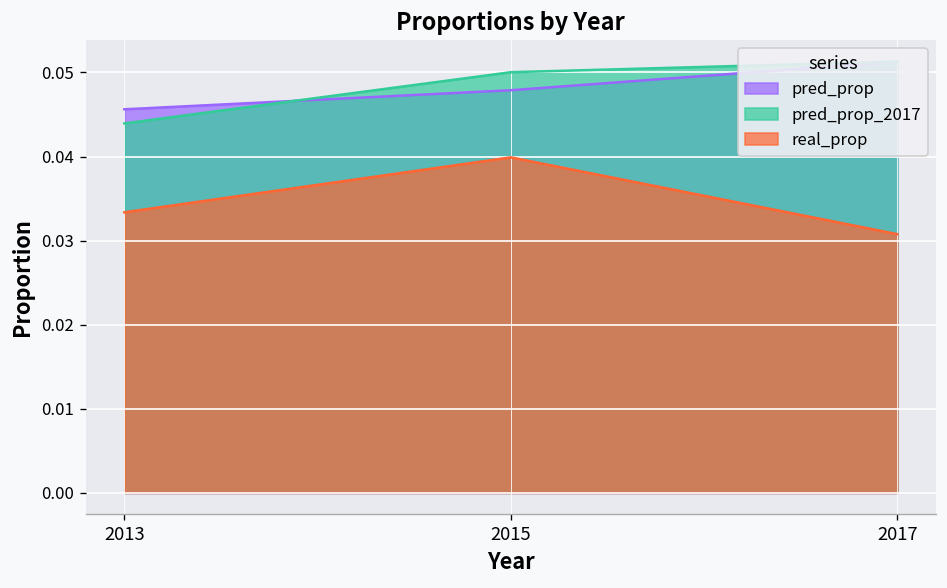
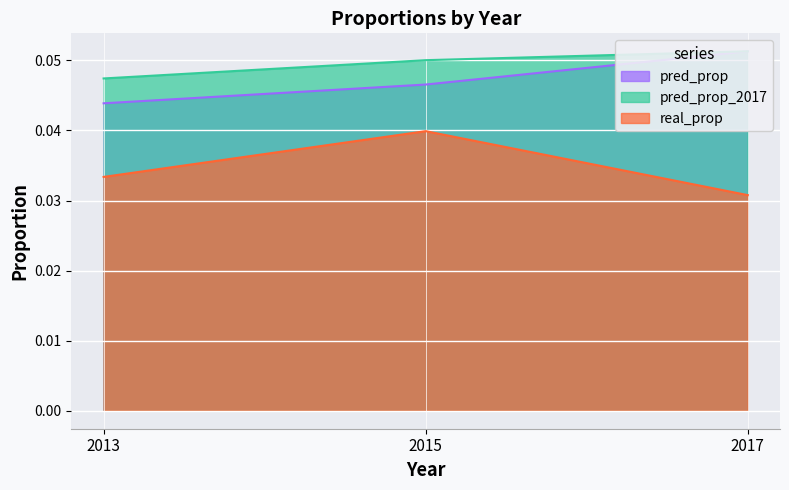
  {
    "pred_prop": {
-     "2013": 0.046,
-     "2015": 0.048
+     "2013": 0.044,
+     "2015": 0.047
    },
    "pred_prop_2017": {
-     "2013": 0.044,
+     "2013": 0.047,
      "2015": 0.050
    },
    "real_prop": {
      "2013": 0.033,
      "2015": 0.040,
      "2017": 0.031
    }
  }
